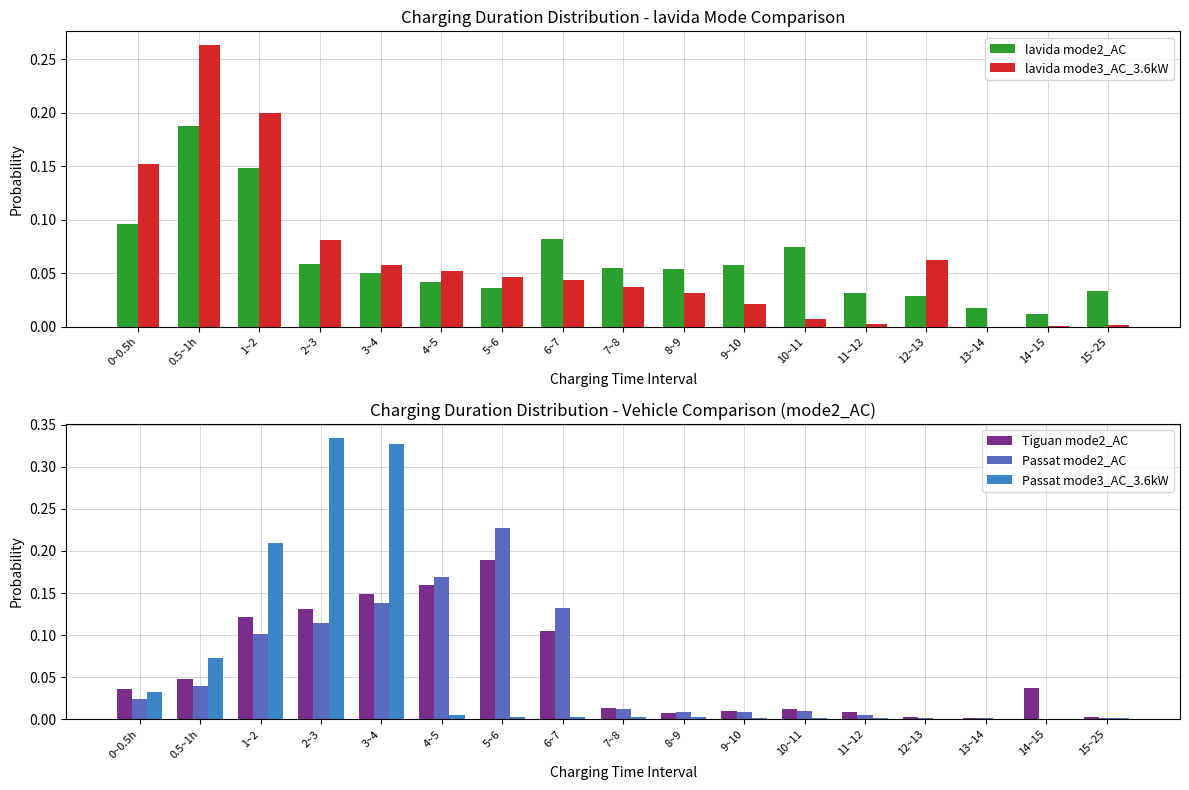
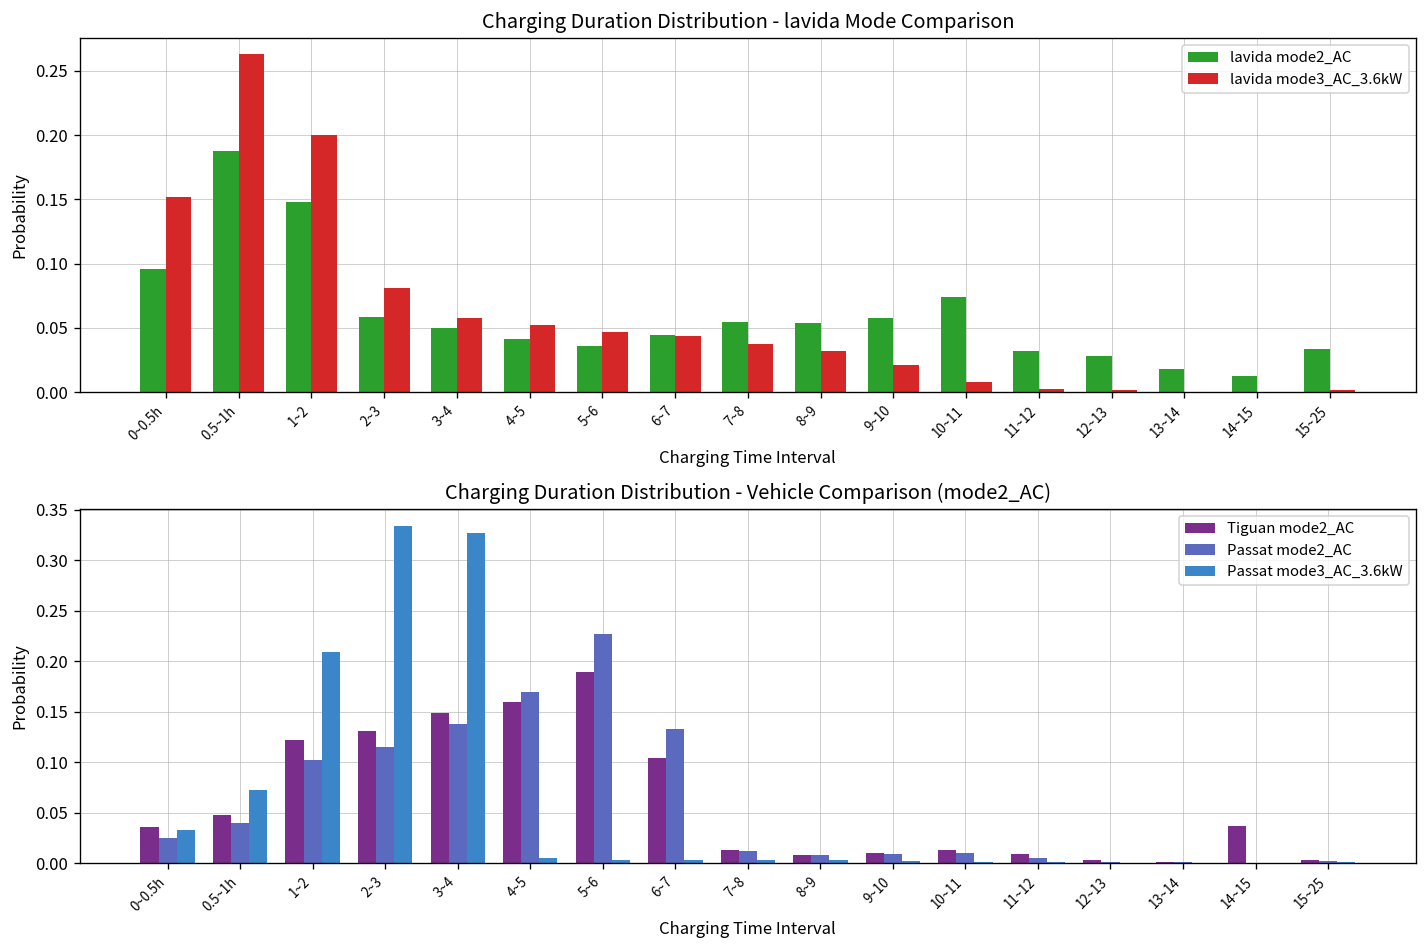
  {
    "Charging Duration Distribution - lavida Mode Comparison": {
      "lavida mode2_AC": {
        "0~0.5h": 0.095,
        "0.5~1h": 0.188,
        "1~2": 0.148,
        "2~3": 0.059,
        "3~4": 0.050,
        "4~5": 0.042,
        "5~6": 0.036,
-       "6~7": 0.082,
+       "6~7": 0.045,
        "7~8": 0.054,
        "8~9": 0.054,
        "9~10": 0.058,
        "10~11": 0.074,
        "11~12": 0.032,
        "12~13": 0.028,
        "13~14": 0.018,
        "14~15": 0.012,
        "15~25": 0.034
      },
      "lavida mode3_AC_3.6kW": {
        "0~0.5h": 0.152,
        "0.5~1h": 0.263,
        "1~2": 0.200,
        "2~3": 0.081,
        "3~4": 0.058,
        "4~5": 0.052,
        "5~6": 0.047,
        "6~7": 0.044,
        "7~8": 0.037,
        "8~9": 0.032,
        "9~10": 0.021,
        "10~11": 0.008,
-       "12~13": 0.063
+       "12~13": 0.001
      }
    },
    "Charging Duration Distribution - Vehicle Comparison (mode2_AC)": {
      "Tiguan mode2_AC": {
        "0~0.5h": 0.04,
        "0.5~1h": 0.05,
        "1~2": 0.12,
        "2~3": 0.13,
        "3~4": 0.15,
        "4~5": 0.16,
        "5~6": 0.19,
        "6~7": 0.10,
        "7~8": 0.01,
        "8~9": 0.01,
        "9~10": 0.01,
        "10~11": 0.01,
        "11~12": 0.01,
        "14~15": 0.04
      }
    }
  }
